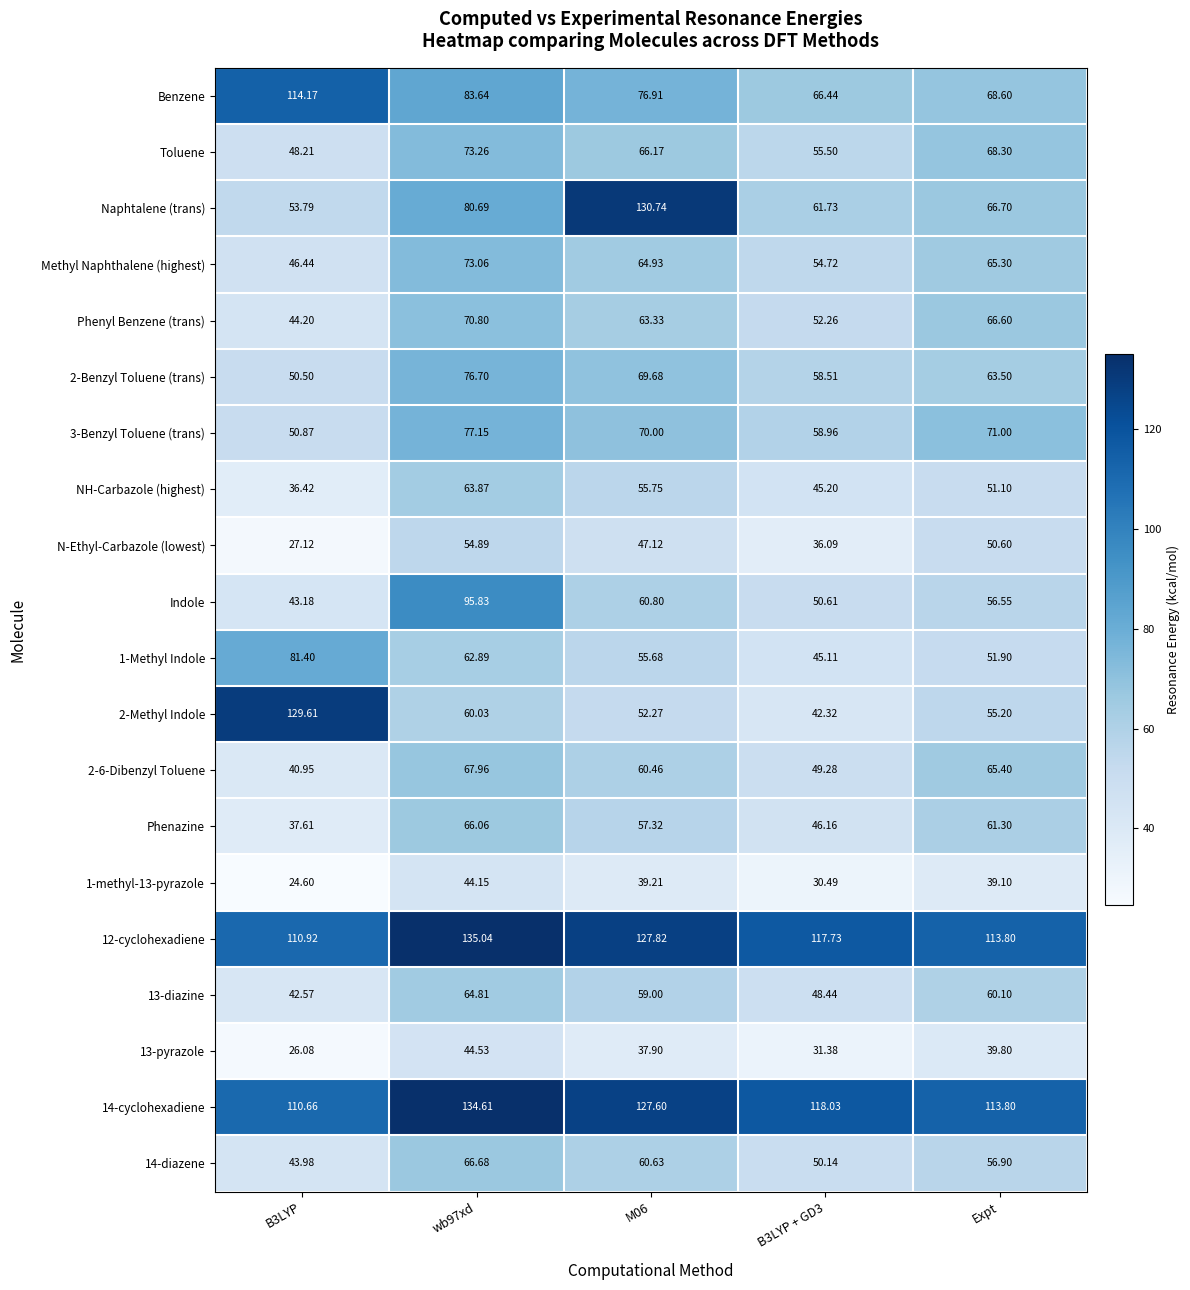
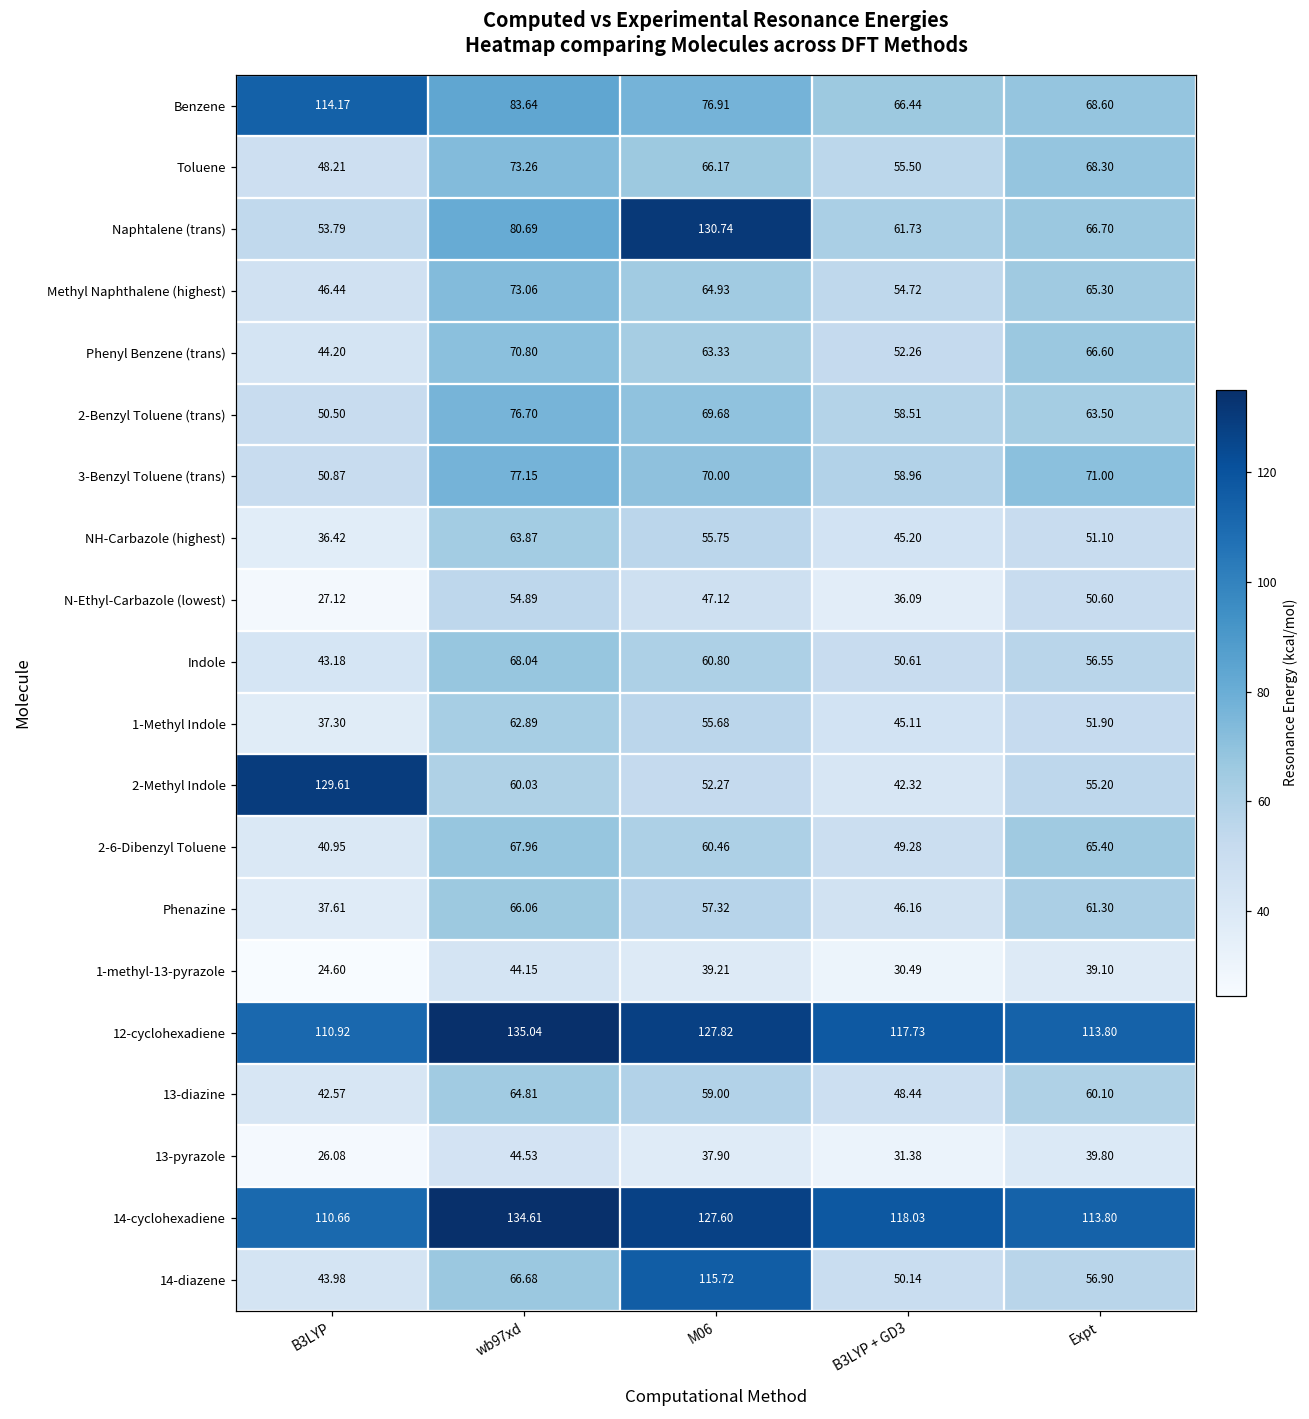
  {
    "Benzene": {
      "B3LYP": 114.17,
      "wb97xd": 83.64,
      "M06": 76.91,
      "B3LYP + GD3": 66.44,
      "Expt": 68.60
    },
    "Toluene": {
      "B3LYP": 48.21,
      "wb97xd": 73.26,
      "M06": 66.17,
      "B3LYP + GD3": 55.50,
      "Expt": 68.30
    },
    "Naphtalene (trans)": {
      "B3LYP": 53.79,
      "wb97xd": 80.69,
      "M06": 130.74,
      "B3LYP + GD3": 61.73,
      "Expt": 66.70
    },
    "Methyl Naphthalene (highest)": {
      "B3LYP": 46.44,
      "wb97xd": 73.06,
      "M06": 64.93,
      "B3LYP + GD3": 54.72,
      "Expt": 65.30
    },
    "Phenyl Benzene (trans)": {
      "B3LYP": 44.20,
      "wb97xd": 70.80,
      "M06": 63.33,
      "B3LYP + GD3": 52.26,
      "Expt": 66.60
    },
    "2-Benzyl Toluene (trans)": {
      "B3LYP": 50.50,
      "wb97xd": 76.70,
      "M06": 69.68,
      "B3LYP + GD3": 58.51,
      "Expt": 63.50
    },
    "3-Benzyl Toluene (trans)": {
      "B3LYP": 50.87,
      "wb97xd": 77.15,
      "M06": 70.00,
      "B3LYP + GD3": 58.96,
      "Expt": 71.00
    },
    "NH-Carbazole (highest)": {
      "B3LYP": 36.42,
      "wb97xd": 63.87,
      "M06": 55.75,
      "B3LYP + GD3": 45.20,
      "Expt": 51.10
    },
    "N-Ethyl-Carbazole (lowest)": {
      "B3LYP": 27.12,
      "wb97xd": 54.89,
      "M06": 47.12,
      "B3LYP + GD3": 36.09,
      "Expt": 50.60
    },
    "Indole": {
      "B3LYP": 43.18,
-     "wb97xd": 95.83,
+     "wb97xd": 68.04,
      "M06": 60.80,
      "B3LYP + GD3": 50.61,
      "Expt": 56.55
    },
    "1-Methyl Indole": {
-     "B3LYP": 81.40,
+     "B3LYP": 37.30,
      "wb97xd": 62.89,
      "M06": 55.68,
      "B3LYP + GD3": 45.11,
      "Expt": 51.90
    },
    "2-Methyl Indole": {
      "B3LYP": 129.61,
      "wb97xd": 60.03,
      "M06": 52.27,
      "B3LYP + GD3": 42.32,
      "Expt": 55.20
    },
    "2-6-Dibenzyl Toluene": {
      "B3LYP": 40.95,
      "wb97xd": 67.96,
      "M06": 60.46,
      "B3LYP + GD3": 49.28,
      "Expt": 65.40
    },
    "Phenazine": {
      "B3LYP": 37.61,
      "wb97xd": 66.06,
      "M06": 57.32,
      "B3LYP + GD3": 46.16,
      "Expt": 61.30
    },
    "1-methyl-13-pyrazole": {
      "B3LYP": 24.60,
      "wb97xd": 44.15,
      "M06": 39.21,
      "B3LYP + GD3": 30.49,
      "Expt": 39.10
    },
    "12-cyclohexadiene": {
      "B3LYP": 110.92,
      "wb97xd": 135.04,
      "M06": 127.82,
      "B3LYP + GD3": 117.73,
      "Expt": 113.80
    },
    "13-diazine": {
      "B3LYP": 42.57,
      "wb97xd": 64.81,
      "M06": 59.00,
      "B3LYP + GD3": 48.44,
      "Expt": 60.10
    },
    "13-pyrazole": {
      "B3LYP": 26.08,
      "wb97xd": 44.53,
      "M06": 37.90,
      "B3LYP + GD3": 31.38,
      "Expt": 39.80
    },
    "14-cyclohexadiene": {
      "B3LYP": 110.66,
      "wb97xd": 134.61,
      "M06": 127.60,
      "B3LYP + GD3": 118.03,
      "Expt": 113.80
    },
    "14-diazene": {
      "B3LYP": 43.98,
      "wb97xd": 66.68,
-     "M06": 60.63,
+     "M06": 115.72,
      "B3LYP + GD3": 50.14,
      "Expt": 56.90
    }
  }
